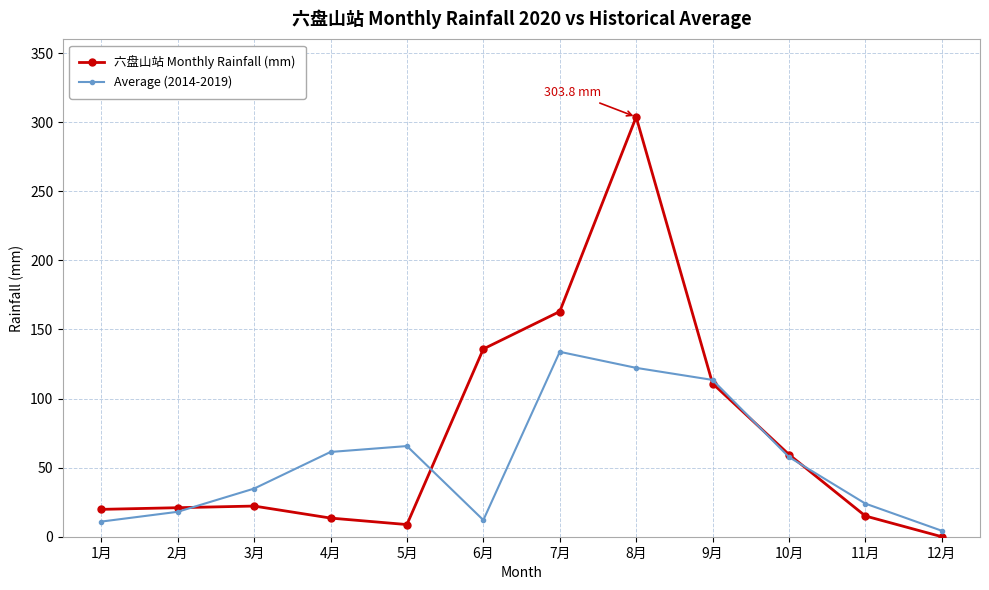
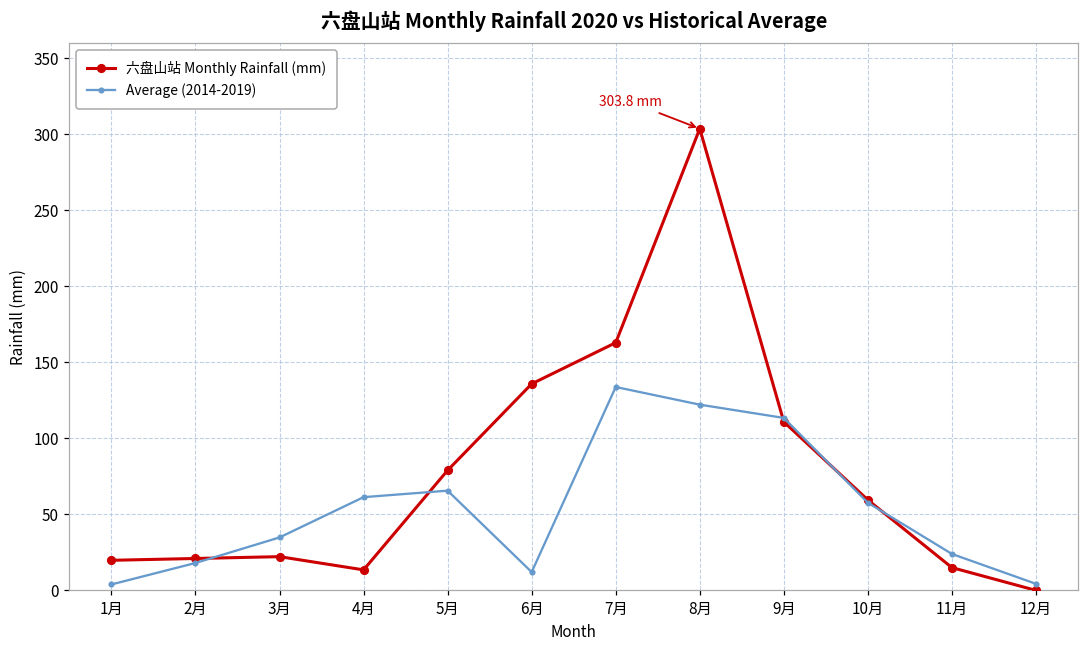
  {
    "六盘山站 Monthly Rainfall (mm)": {
      "1月": 20,
      "2月": 21,
      "3月": 22,
      "4月": 14,
-     "5月": 9,
+     "5月": 79,
      "6月": 136,
      "7月": 163,
      "9月": 111,
      "11月": 15,
      "12月": 0
    },
    "Average (2014-2019)": {
-     "1月": 11,
+     "1月": 4,
      "2月": 18,
      "3月": 35,
      "4月": 61,
      "5月": 66,
      "6月": 12,
      "7月": 134,
      "8月": 122,
      "9月": 113,
      "11月": 24,
      "12月": 4
    }
  }
